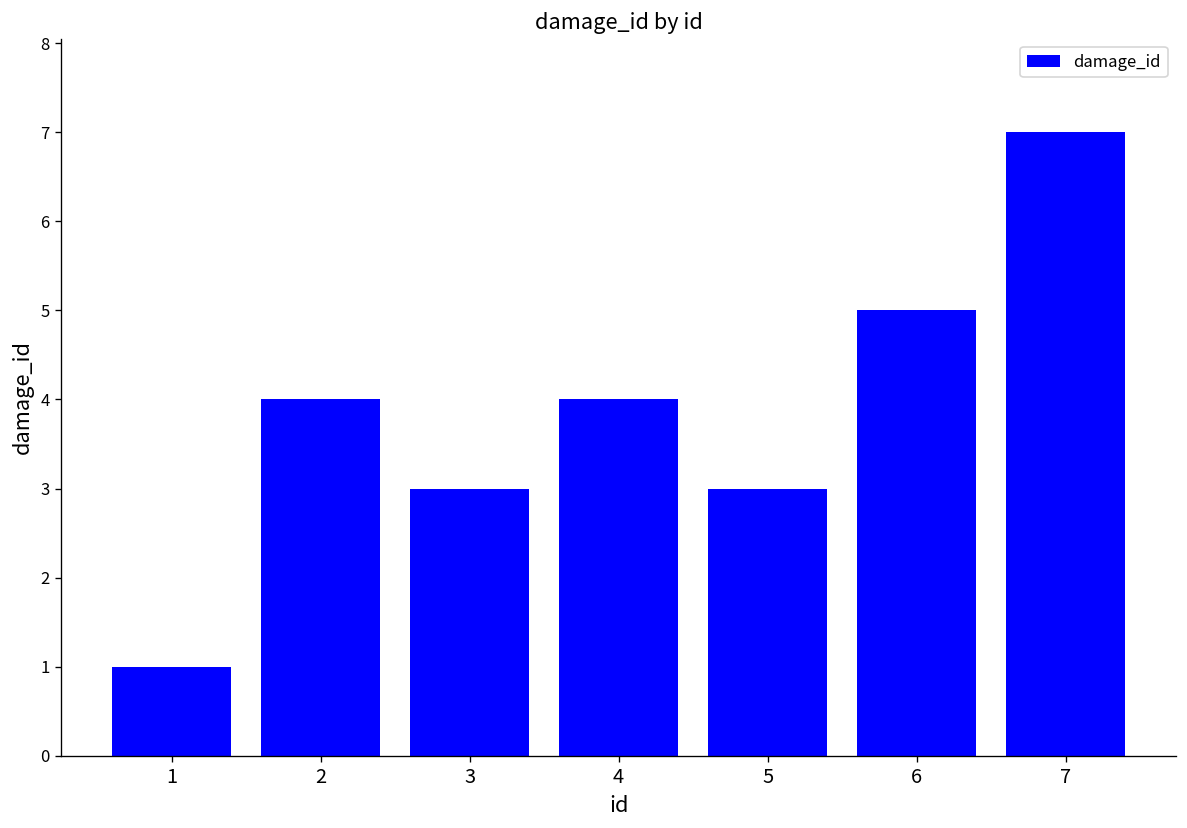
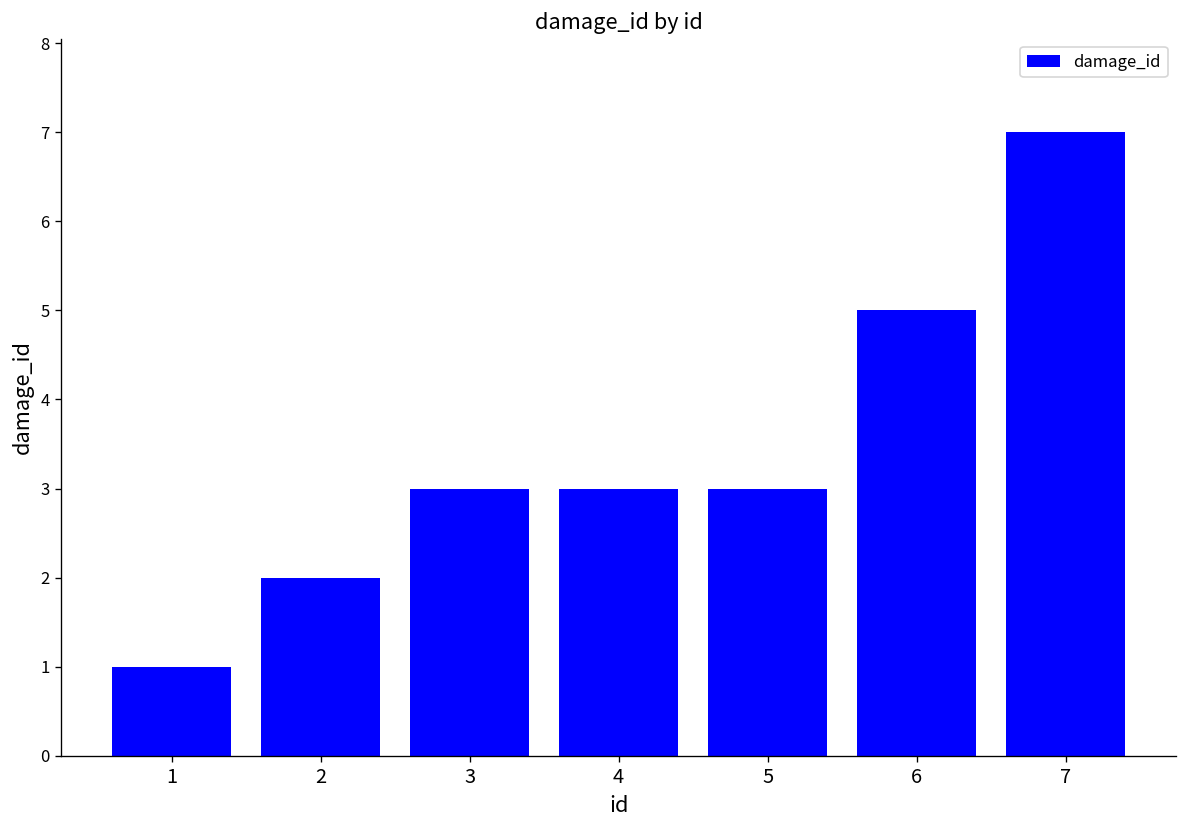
  {
    "1": 1,
-   "2": 4,
+   "2": 2,
    "3": 3,
-   "4": 4,
+   "4": 3,
    "5": 3,
    "6": 5,
    "7": 7
  }
